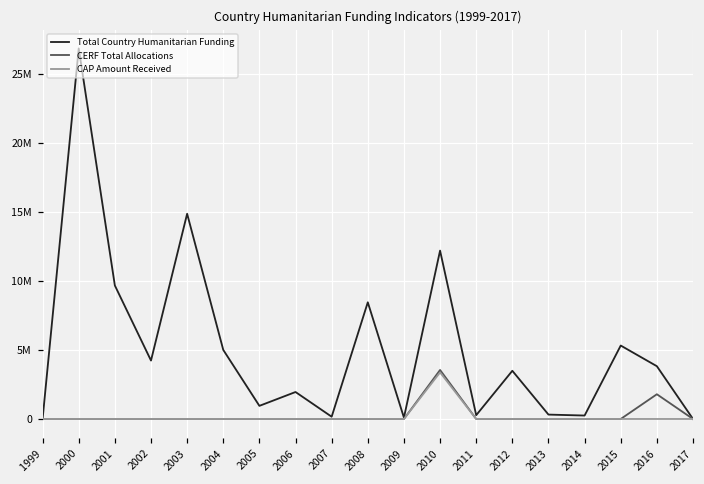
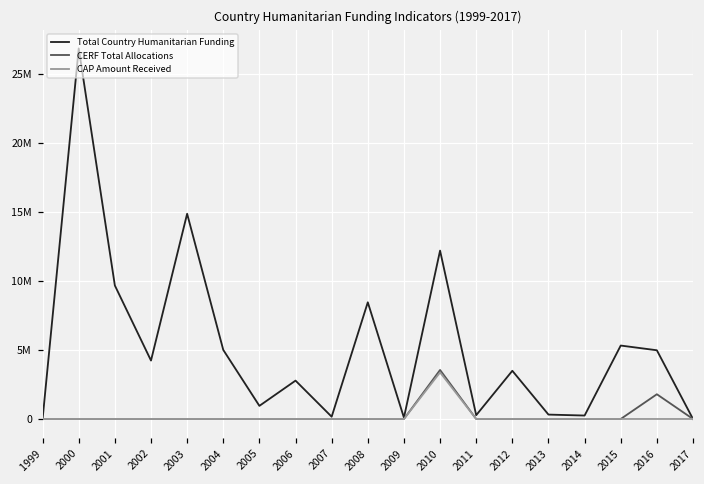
  {
    "Total Country Humanitarian Funding": {
      "2001": 9700000,
      "2002": 4200000,
      "2003": 14900000,
      "2004": 5000000,
      "2005": 1000000,
-     "2006": 2000000,
+     "2006": 2800000,
      "2008": 8500000,
      "2010": 12200000,
      "2011": 300000,
      "2012": 3500000,
      "2013": 300000,
      "2014": 300000,
      "2015": 5300000,
-     "2016": 3800000
+     "2016": 5000000
    },
    "CERF Total Allocations": {
      "2016": 1800000
    },
    "CAP Amount Received": {
      "2016": 0
    }
  }
